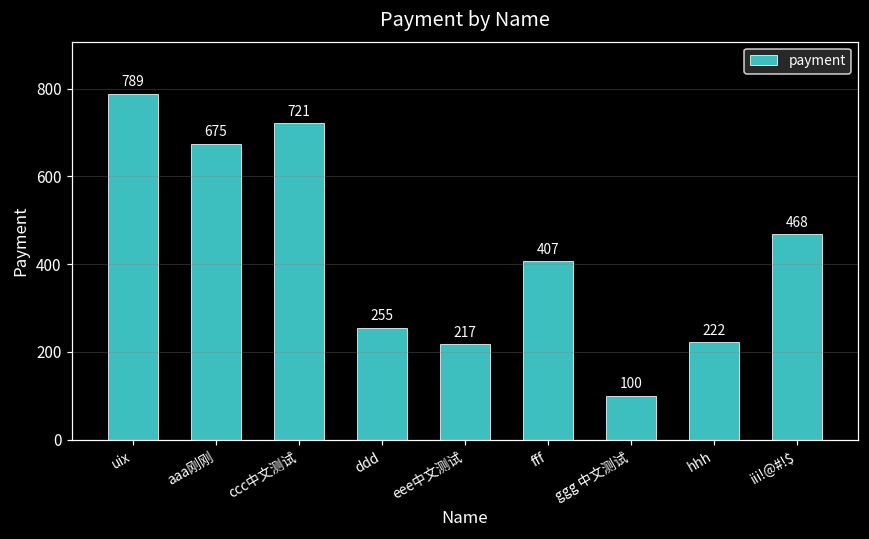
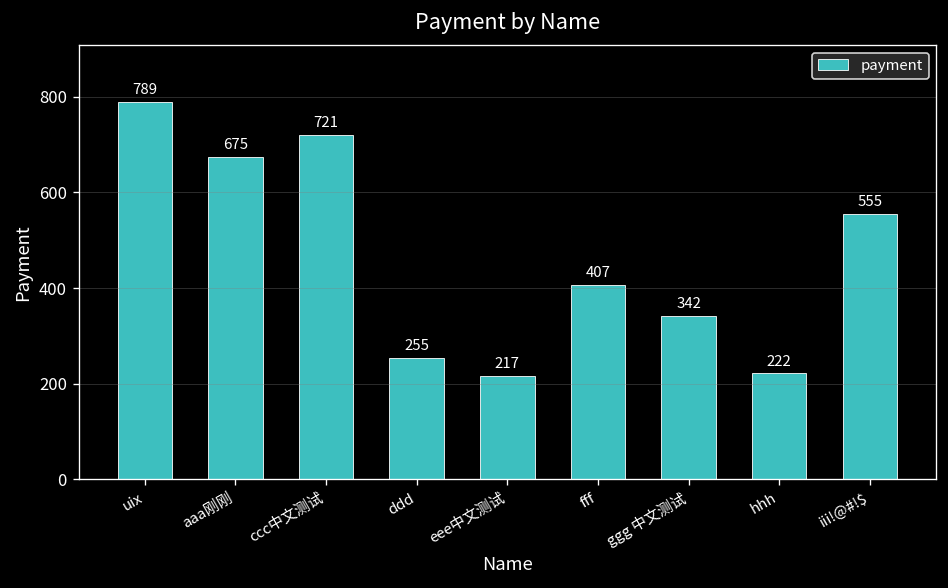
  {
    "uix": 789,
    "aaa刚刚": 675,
    "ccc中文测试": 721,
    "ddd": 255,
    "eee中文测试": 217,
    "fff": 407,
-   "ggg 中文测试": 100,
+   "ggg 中文测试": 342,
    "hhh": 222,
-   "iii!@#!$": 468
+   "iii!@#!$": 555
  }
